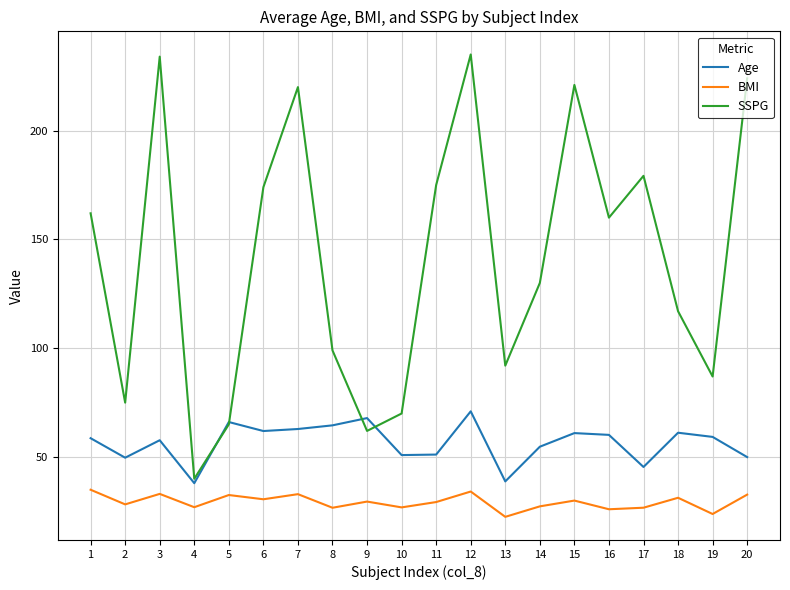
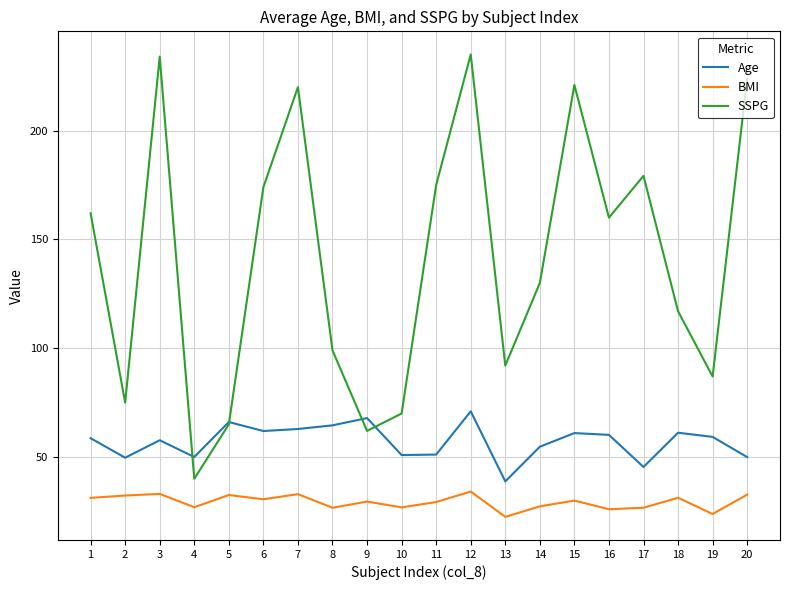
  {
    "Age": {
      "1": 59,
      "2": 50,
      "3": 58,
-     "4": 38,
+     "4": 50,
      "6": 62,
      "7": 63,
      "8": 65,
      "9": 68,
      "10": 51,
      "11": 51,
      "12": 71,
      "13": 39,
      "14": 55,
      "15": 61,
      "16": 60,
      "17": 45,
      "18": 61,
      "19": 59,
      "20": 50
    },
    "BMI": {
-     "1": 35,
-     "2": 28,
+     "1": 31,
+     "2": 32,
      "3": 33,
      "4": 27,
      "5": 33,
      "6": 31,
      "7": 33,
      "8": 27,
      "9": 30,
      "10": 27,
      "11": 29,
      "12": 34,
      "13": 23,
      "14": 27,
      "15": 30,
      "16": 26,
      "17": 27,
      "18": 31,
      "19": 24,
      "20": 33
    },
    "SSPG": {
      "1": 162,
      "2": 75,
      "3": 234,
      "4": 40,
      "6": 174,
      "7": 220,
      "8": 99,
      "9": 62,
      "10": 70,
      "11": 175,
      "12": 235,
      "13": 92,
      "14": 130,
      "15": 221,
      "16": 160,
      "17": 179,
      "18": 117,
      "19": 87
    }
  }
